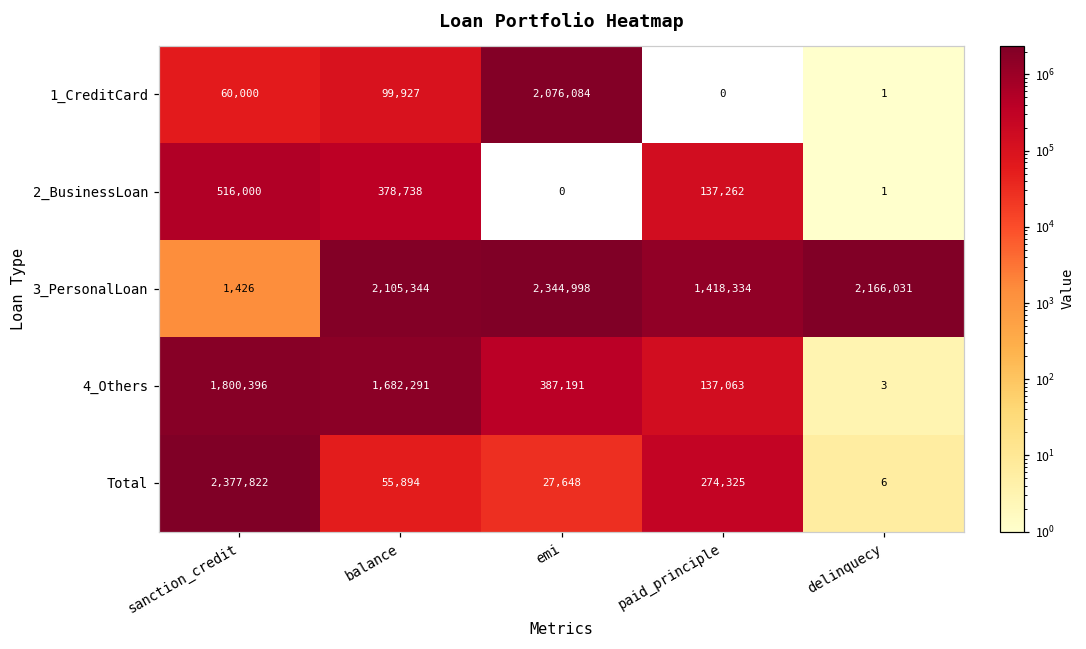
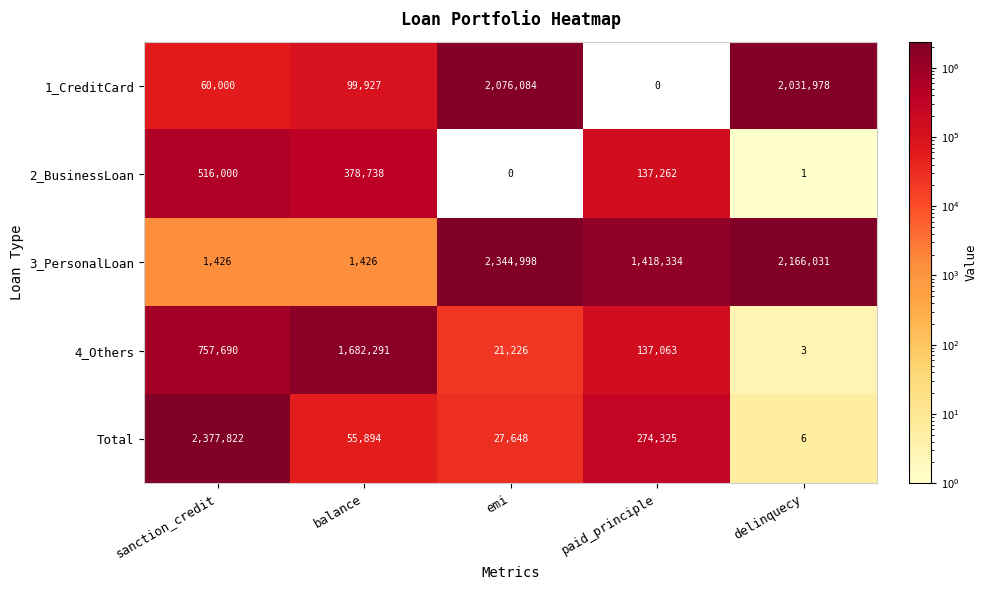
  {
    "1_CreditCard": {
      "sanction_credit": "60,000",
      "balance": "99,927",
      "emi": "2,076,084",
      "paid_principle": "0",
-     "delinquecy": "1"
+     "delinquecy": "2,031,978"
    },
    "2_BusinessLoan": {
      "sanction_credit": "516,000",
      "balance": "378,738",
      "emi": "0",
      "paid_principle": "137,262",
      "delinquecy": "1"
    },
    "3_PersonalLoan": {
      "sanction_credit": "1,426",
-     "balance": "2,105,344",
+     "balance": "1,426",
      "emi": "2,344,998",
      "paid_principle": "1,418,334",
      "delinquecy": "2,166,031"
    },
    "4_Others": {
-     "sanction_credit": "1,800,396",
+     "sanction_credit": "757,690",
      "balance": "1,682,291",
-     "emi": "387,191",
+     "emi": "21,226",
      "paid_principle": "137,063",
      "delinquecy": "3"
    },
    "Total": {
      "sanction_credit": "2,377,822",
      "balance": "55,894",
      "emi": "27,648",
      "paid_principle": "274,325",
      "delinquecy": "6"
    }
  }
